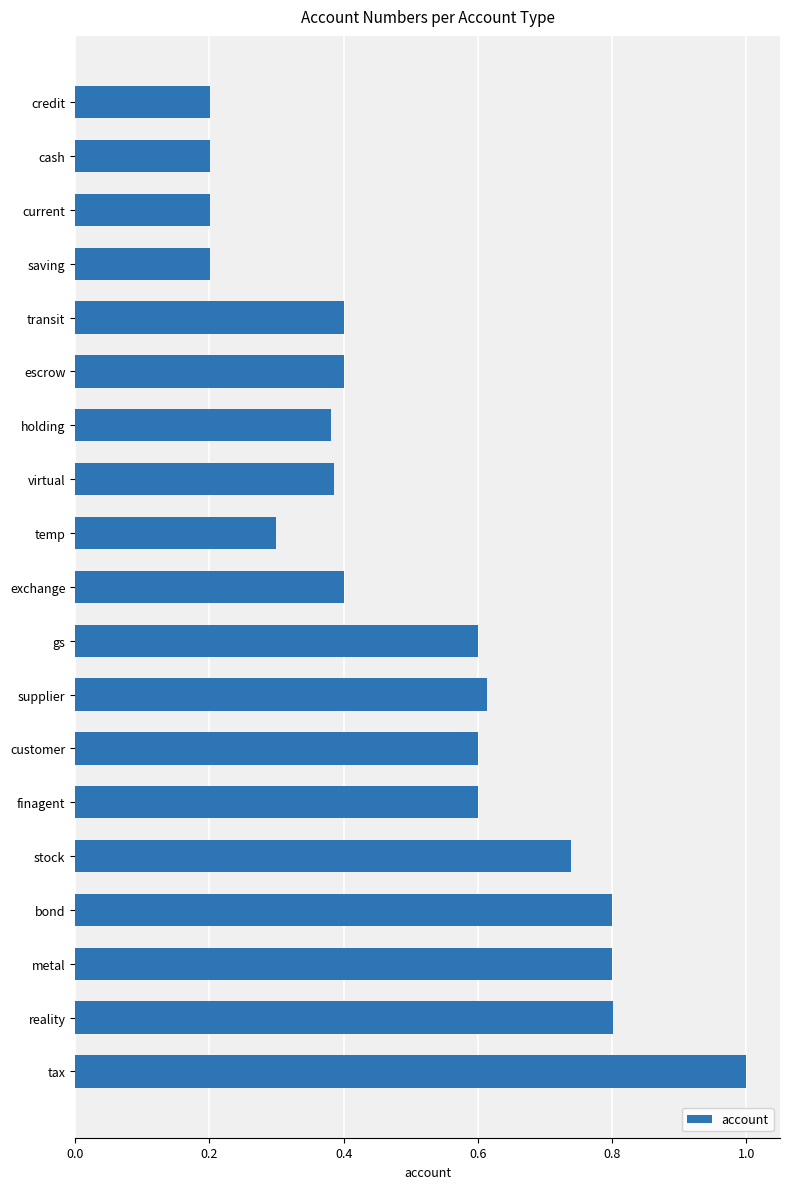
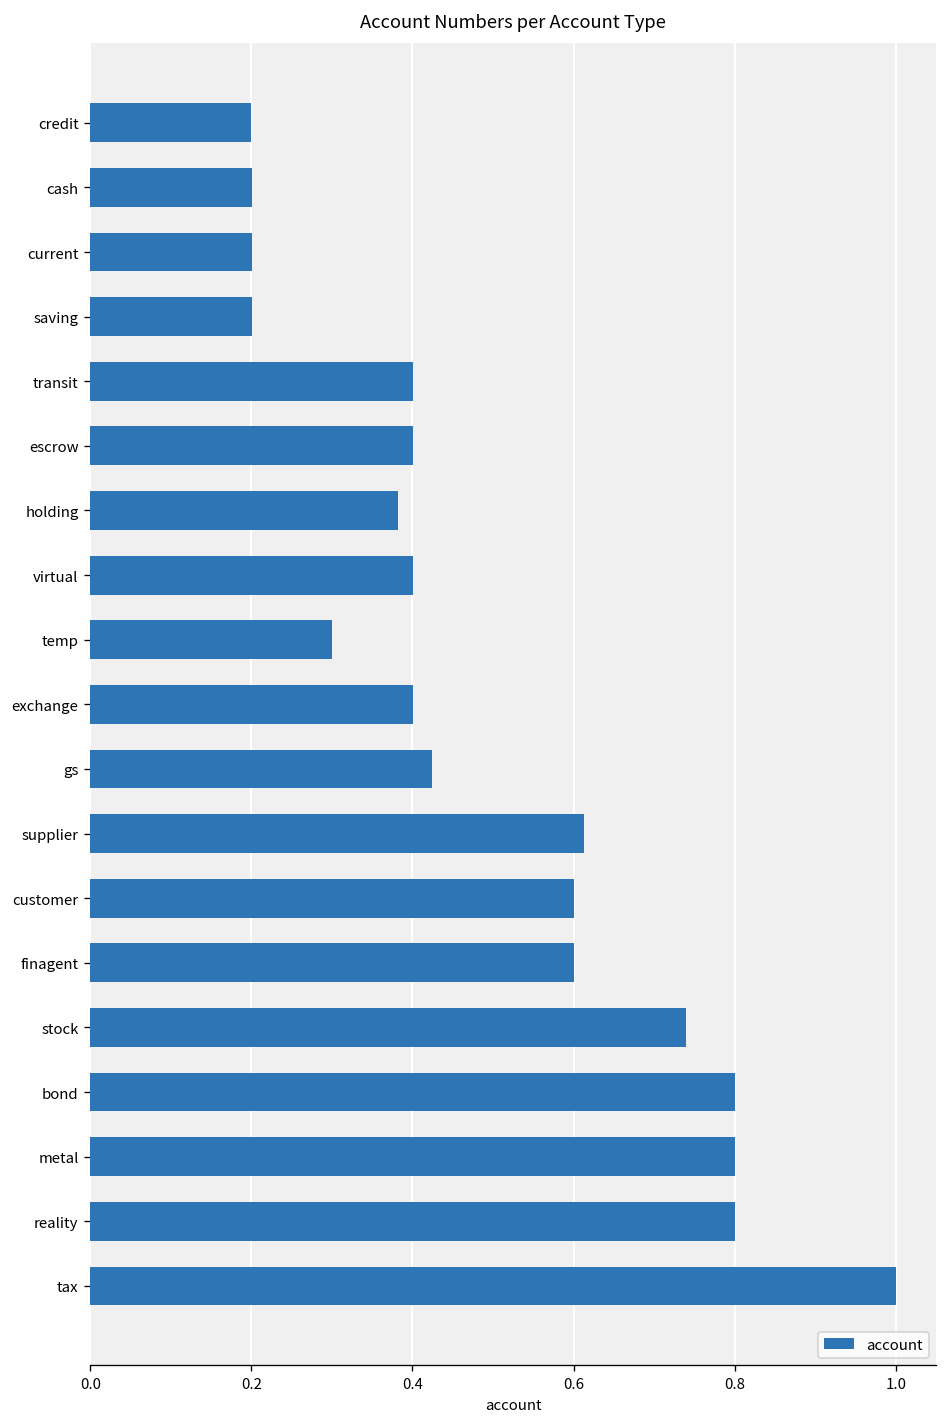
  {
    "credit": 0.20,
    "cash": 0.20,
    "current": 0.20,
    "saving": 0.20,
    "transit": 0.40,
    "escrow": 0.40,
    "holding": 0.38,
-   "virtual": 0.39,
+   "virtual": 0.40,
    "temp": 0.30,
    "exchange": 0.40,
-   "gs": 0.60,
+   "gs": 0.42,
    "supplier": 0.61,
    "customer": 0.60,
    "finagent": 0.60,
    "stock": 0.74,
    "bond": 0.80,
    "metal": 0.80,
    "reality": 0.80,
    "tax": 1.00
  }
